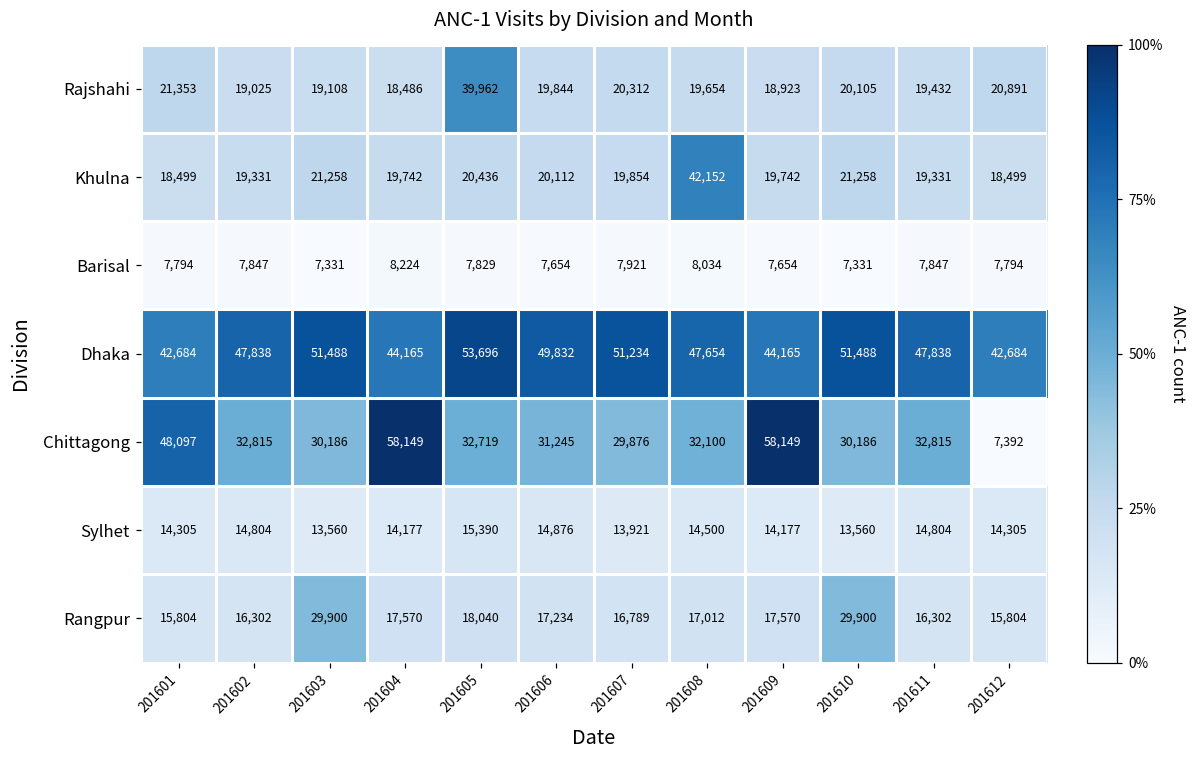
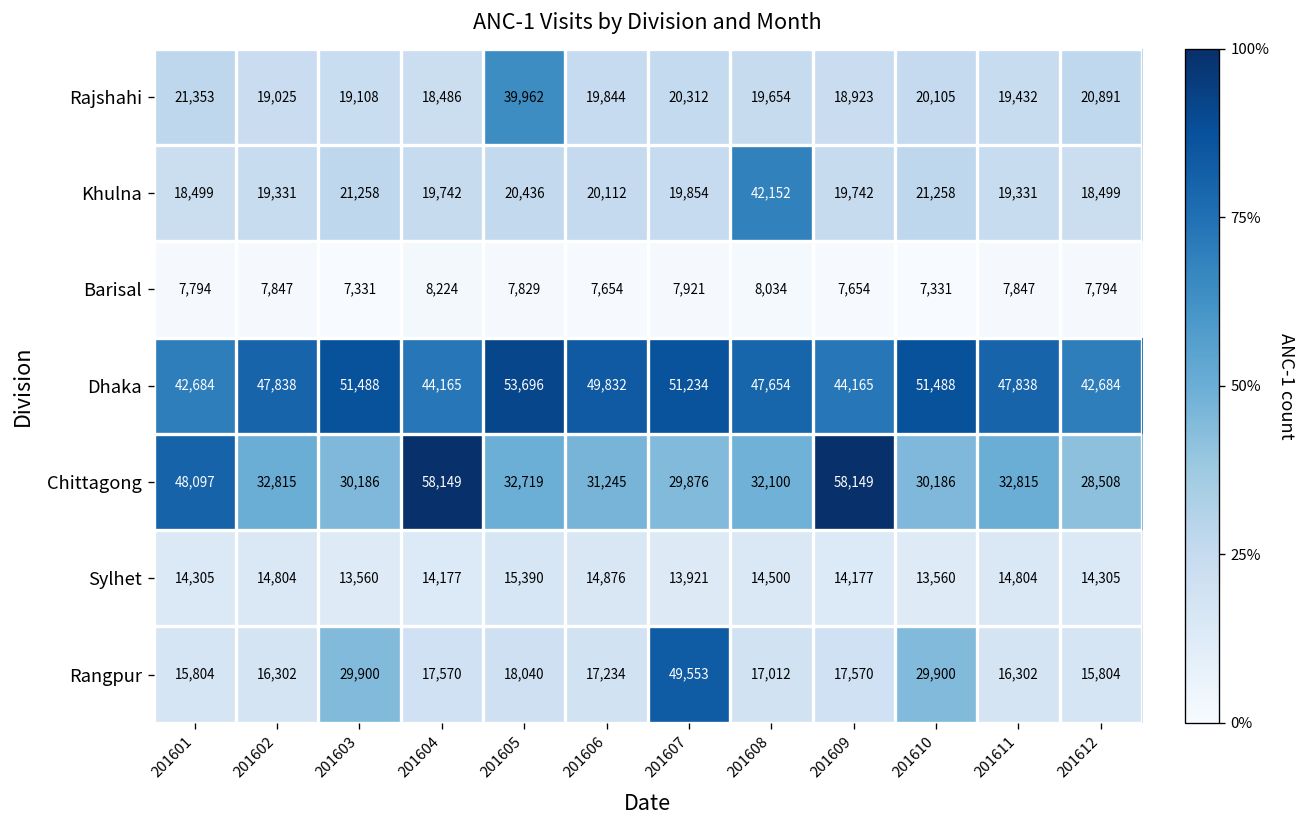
  {
    "Rajshahi": {
      "201601": "21,353",
      "201602": "19,025",
      "201603": "19,108",
      "201604": "18,486",
      "201605": "39,962",
      "201606": "19,844",
      "201607": "20,312",
      "201608": "19,654",
      "201609": "18,923",
      "201610": "20,105",
      "201611": "19,432",
      "201612": "20,891"
    },
    "Khulna": {
      "201601": "18,499",
      "201602": "19,331",
      "201603": "21,258",
      "201604": "19,742",
      "201605": "20,436",
      "201606": "20,112",
      "201607": "19,854",
      "201608": "42,152",
      "201609": "19,742",
      "201610": "21,258",
      "201611": "19,331",
      "201612": "18,499"
    },
    "Barisal": {
      "201601": "7,794",
      "201602": "7,847",
      "201603": "7,331",
      "201604": "8,224",
      "201605": "7,829",
      "201606": "7,654",
      "201607": "7,921",
      "201608": "8,034",
      "201609": "7,654",
      "201610": "7,331",
      "201611": "7,847",
      "201612": "7,794"
    },
    "Dhaka": {
      "201601": "42,684",
      "201602": "47,838",
      "201603": "51,488",
      "201604": "44,165",
      "201605": "53,696",
      "201606": "49,832",
      "201607": "51,234",
      "201608": "47,654",
      "201609": "44,165",
      "201610": "51,488",
      "201611": "47,838",
      "201612": "42,684"
    },
    "Chittagong": {
      "201601": "48,097",
      "201602": "32,815",
      "201603": "30,186",
      "201604": "58,149",
      "201605": "32,719",
      "201606": "31,245",
      "201607": "29,876",
      "201608": "32,100",
      "201609": "58,149",
      "201610": "30,186",
      "201611": "32,815",
-     "201612": "7,392"
+     "201612": "28,508"
    },
    "Sylhet": {
      "201601": "14,305",
      "201602": "14,804",
      "201603": "13,560",
      "201604": "14,177",
      "201605": "15,390",
      "201606": "14,876",
      "201607": "13,921",
      "201608": "14,500",
      "201609": "14,177",
      "201610": "13,560",
      "201611": "14,804",
      "201612": "14,305"
    },
    "Rangpur": {
      "201601": "15,804",
      "201602": "16,302",
      "201603": "29,900",
      "201604": "17,570",
      "201605": "18,040",
      "201606": "17,234",
-     "201607": "16,789",
+     "201607": "49,553",
      "201608": "17,012",
      "201609": "17,570",
      "201610": "29,900",
      "201611": "16,302",
      "201612": "15,804"
    }
  }
